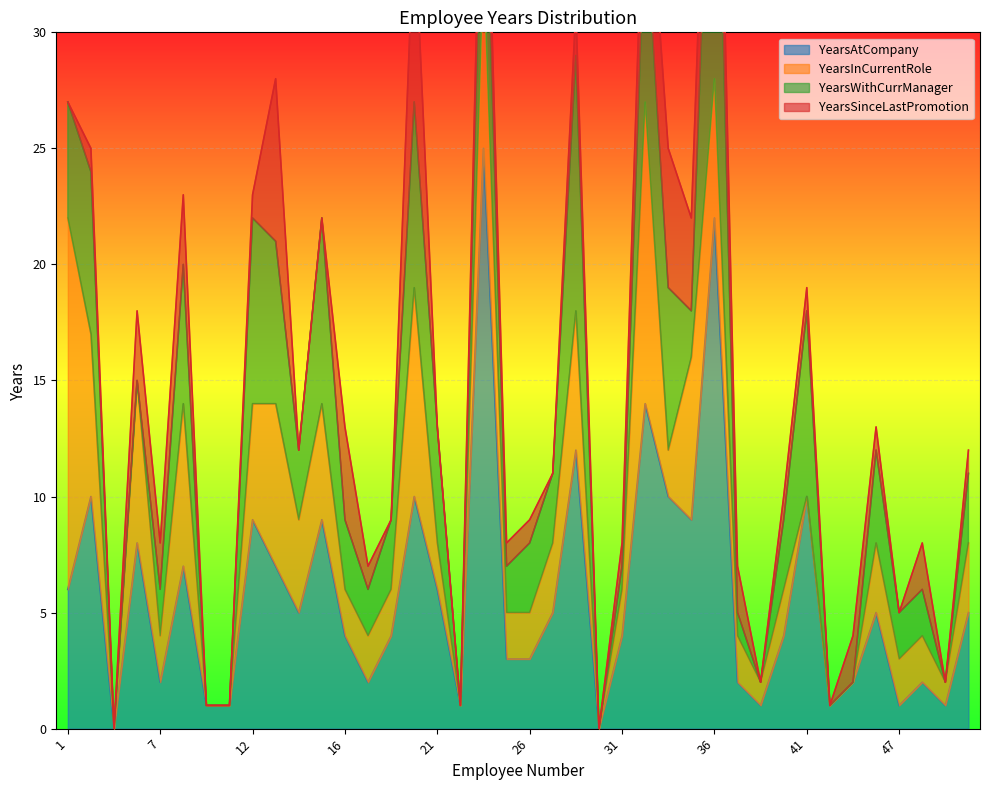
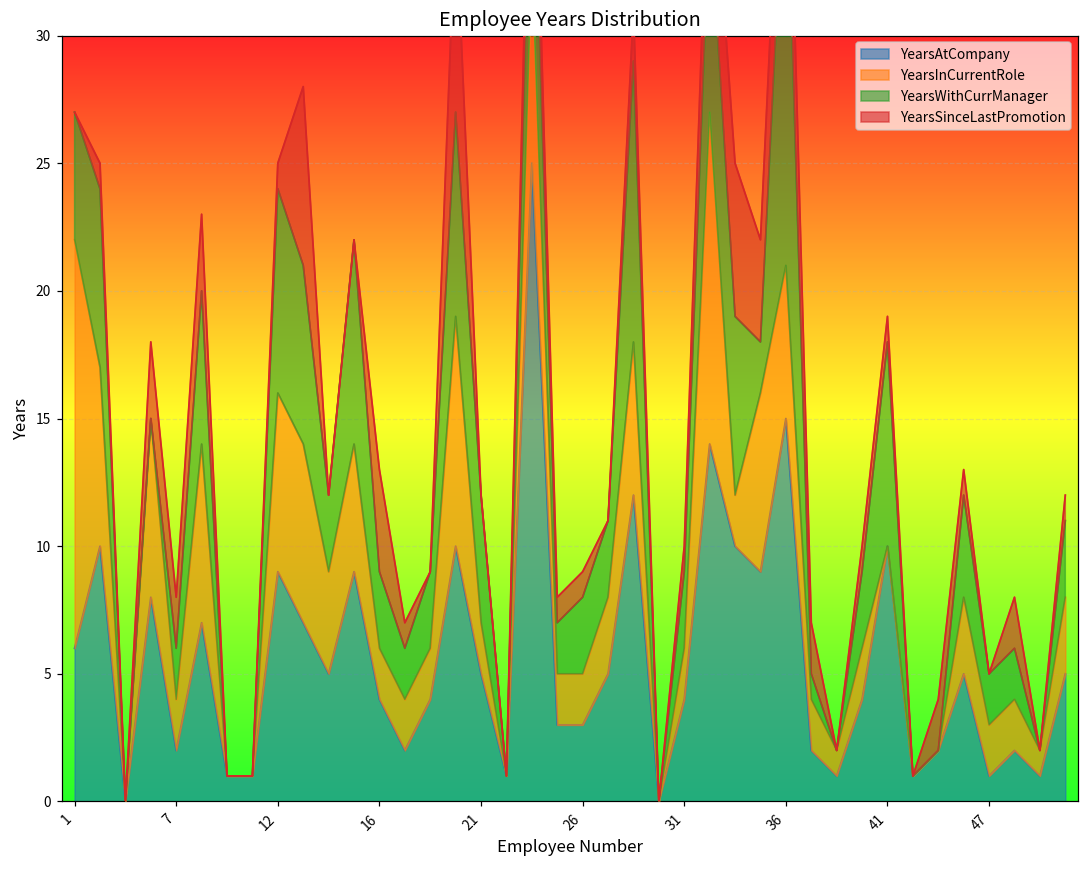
  {
    "YearsAtCompany": {
      "1": 6,
      "7": 2,
      "12": 9,
      "16": 4,
-     "21": 6,
+     "21": 5,
      "26": 3,
      "31": 4,
-     "36": 22,
+     "36": 15,
      "47": 1
    },
    "YearsInCurrentRole": {
      "1": 16,
      "7": 2,
-     "12": 5,
+     "12": 7,
      "16": 2,
      "21": 2,
      "26": 2,
      "31": 2,
      "36": 6,
      "47": 2
    },
    "YearsWithCurrManager": {
      "7": 2,
      "12": 8,
      "16": 3,
      "26": 3,
-     "31": 1,
+     "31": 3,
      "41": 8
    },
    "YearsSinceLastPromotion": {
      "7": 2,
      "12": 1,
      "16": 4,
      "26": 1,
      "31": 1,
      "41": 1
    }
  }
